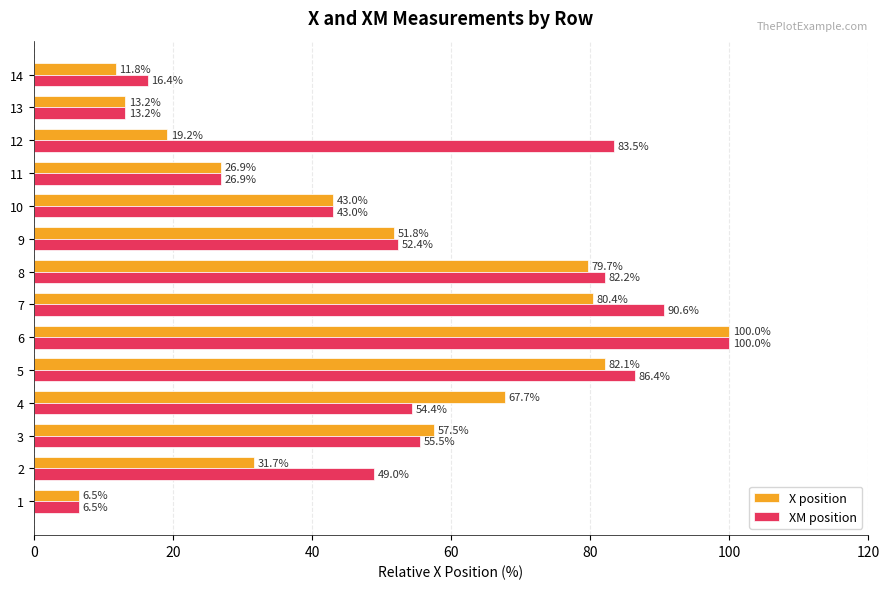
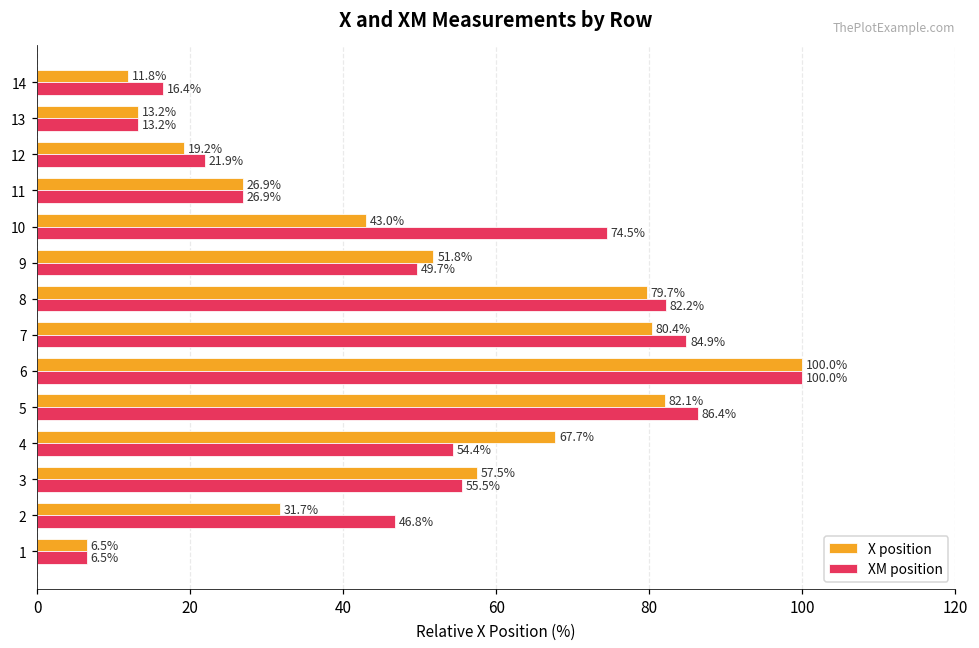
  {
    "X position": {
      "14": "11.8%",
      "13": "13.2%",
      "12": "19.2%",
      "11": "26.9%",
      "10": "43.0%",
      "9": "51.8%",
      "8": "79.7%",
      "7": "80.4%",
      "6": "100.0%",
      "5": "82.1%",
      "4": "67.7%",
      "3": "57.5%",
      "2": "31.7%",
      "1": "6.5%"
    },
    "XM position": {
      "14": "16.4%",
      "13": "13.2%",
-     "12": "83.5%",
+     "12": "21.9%",
      "11": "26.9%",
-     "10": "43.0%",
-     "9": "52.4%",
+     "10": "74.5%",
+     "9": "49.7%",
      "8": "82.2%",
-     "7": "90.6%",
+     "7": "84.9%",
      "6": "100.0%",
      "5": "86.4%",
      "4": "54.4%",
      "3": "55.5%",
-     "2": "49.0%",
+     "2": "46.8%",
      "1": "6.5%"
    }
  }
